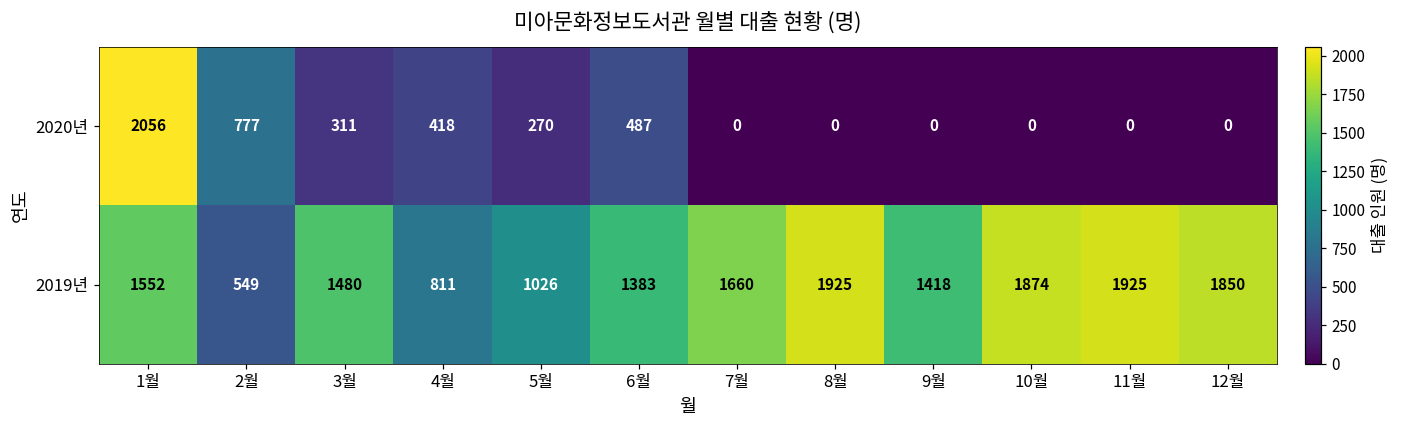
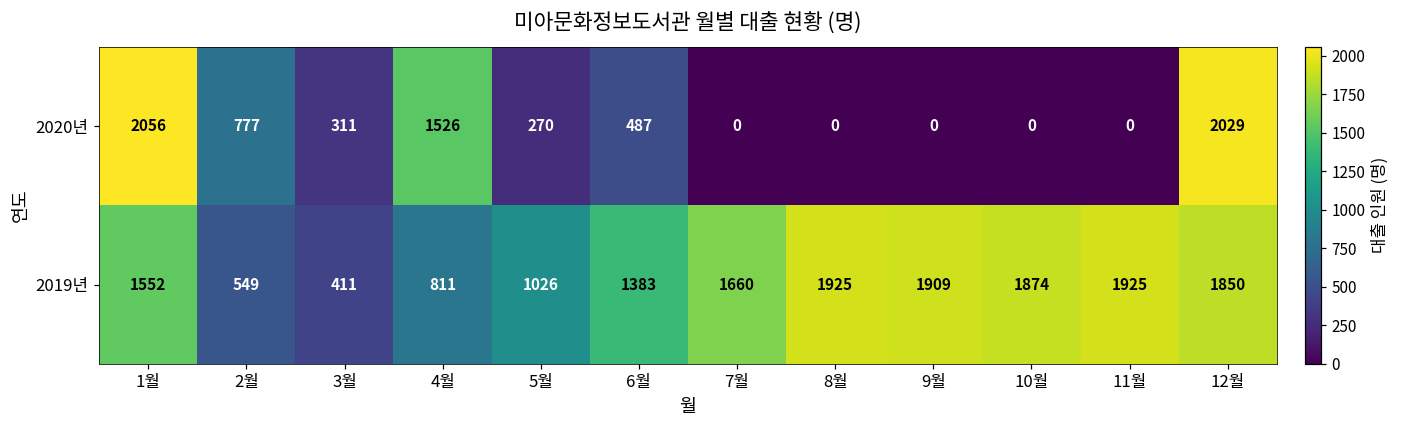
  {
    "2020년": {
      "1월": 2056,
      "2월": 777,
      "3월": 311,
-     "4월": 418,
+     "4월": 1526,
      "5월": 270,
      "6월": 487,
      "7월": 0,
      "8월": 0,
      "9월": 0,
      "10월": 0,
      "11월": 0,
-     "12월": 0
+     "12월": 2029
    },
    "2019년": {
      "1월": 1552,
      "2월": 549,
-     "3월": 1480,
+     "3월": 411,
      "4월": 811,
      "5월": 1026,
      "6월": 1383,
      "7월": 1660,
      "8월": 1925,
-     "9월": 1418,
+     "9월": 1909,
      "10월": 1874,
      "11월": 1925,
      "12월": 1850
    }
  }
